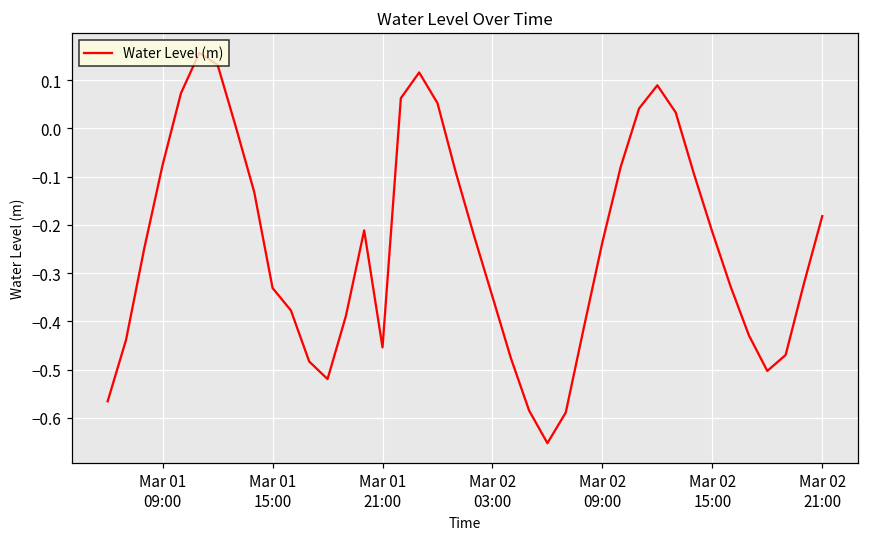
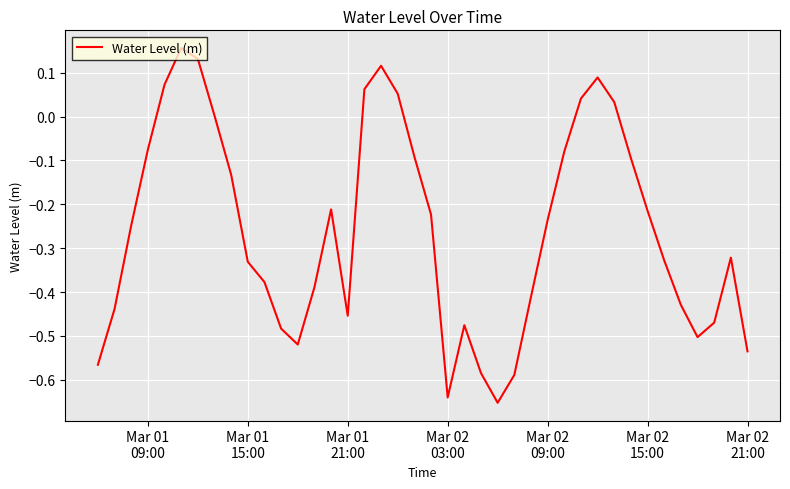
  {
    "Mar 01 09:00": -0.08,
    "Mar 01 15:00": -0.33,
    "Mar 01 21:00": -0.45,
-   "Mar 02 03:00": -0.35,
+   "Mar 02 03:00": -0.64,
    "Mar 02 09:00": -0.24,
    "Mar 02 15:00": -0.21,
-   "Mar 02 21:00": -0.18
+   "Mar 02 21:00": -0.54
  }
